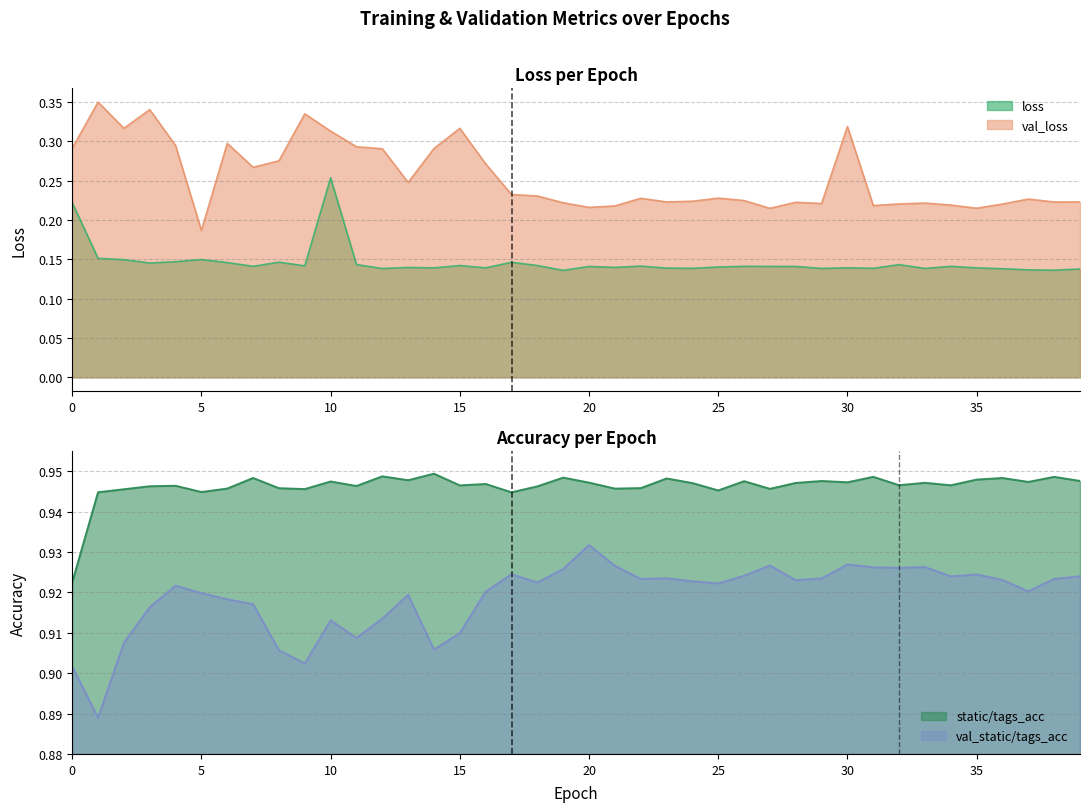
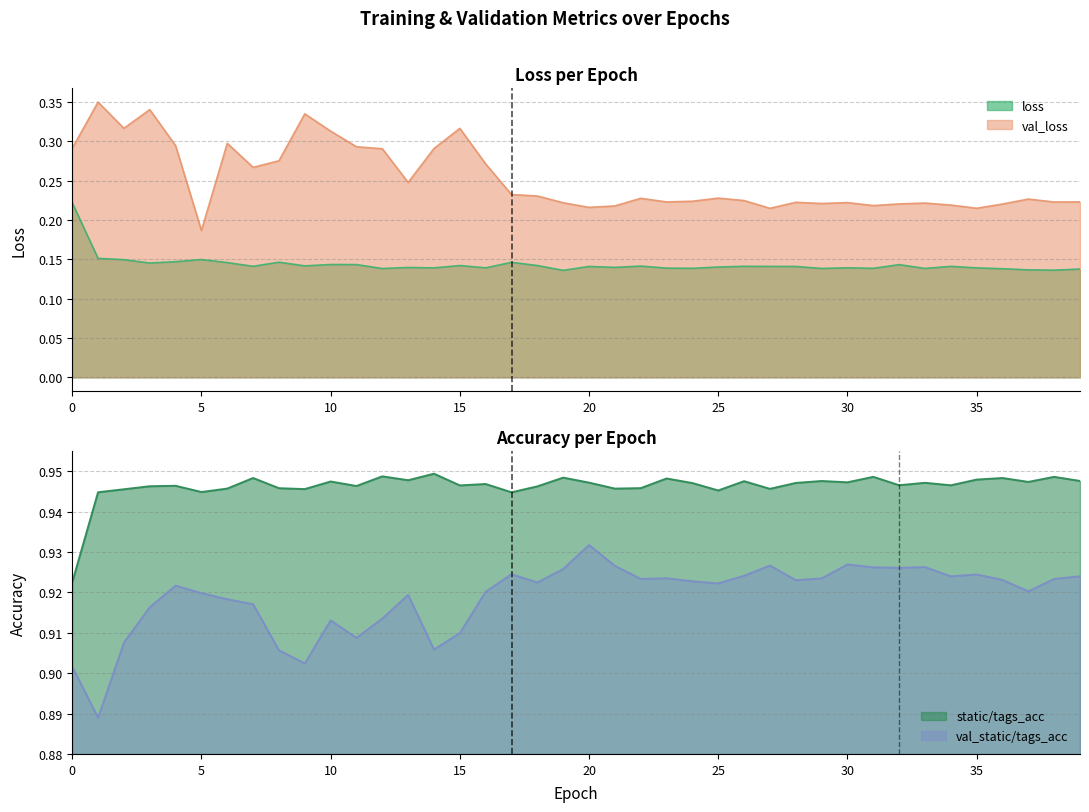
  {
    "Loss per Epoch": {
      "loss": {
        "0": 0.22,
        "5": 0.15,
-       "10": 0.25,
+       "10": 0.14,
        "15": 0.14,
        "20": 0.14,
        "25": 0.14,
        "30": 0.14,
        "35": 0.14
      },
      "val_loss": {
        "0": 0.29,
        "5": 0.19,
        "10": 0.31,
        "15": 0.32,
        "20": 0.22,
        "25": 0.23,
-       "30": 0.32,
+       "30": 0.22,
        "35": 0.21
      }
    },
    "Accuracy per Epoch": {
      "static/tags_acc": {
        "0": 0.923,
        "5": 0.945,
        "10": 0.947,
        "15": 0.947,
        "20": 0.947,
        "25": 0.945,
        "30": 0.947,
        "35": 0.948
      },
      "val_static/tags_acc": {
        "0": 0.902,
        "5": 0.920,
        "10": 0.913,
        "15": 0.910,
        "20": 0.932,
        "25": 0.922,
        "30": 0.927,
        "35": 0.924
      }
    }
  }
